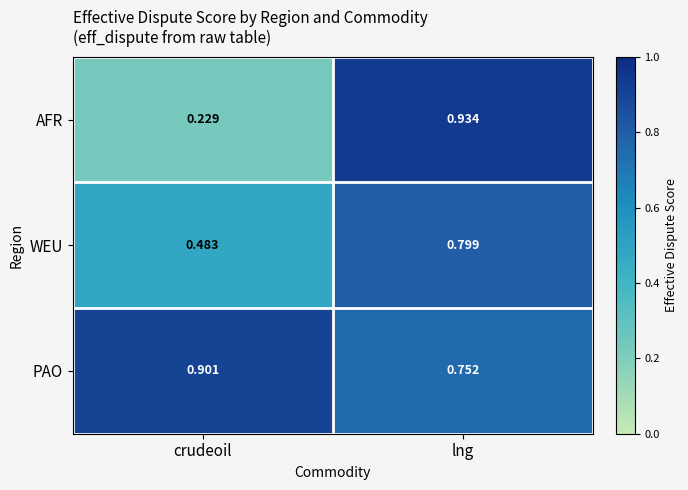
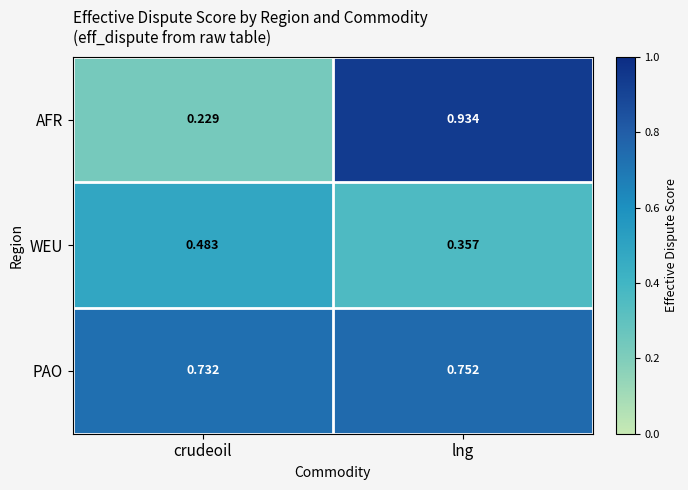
  {
    "AFR": {
      "crudeoil": 0.229,
      "lng": 0.934
    },
    "WEU": {
      "crudeoil": 0.483,
-     "lng": 0.799
+     "lng": 0.357
    },
    "PAO": {
-     "crudeoil": 0.901,
+     "crudeoil": 0.732,
      "lng": 0.752
    }
  }
